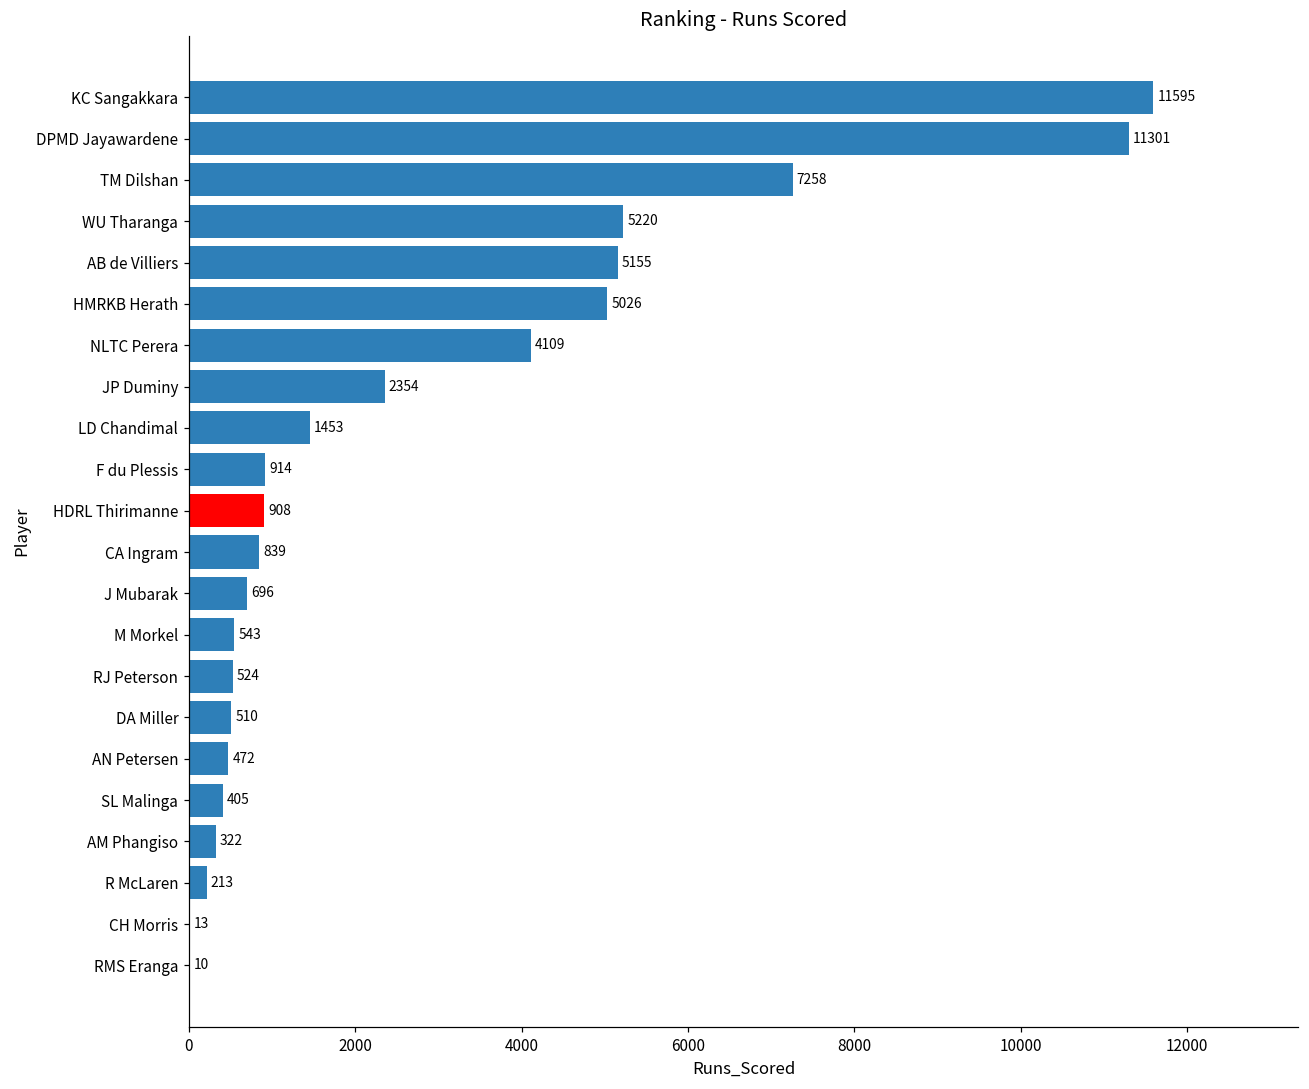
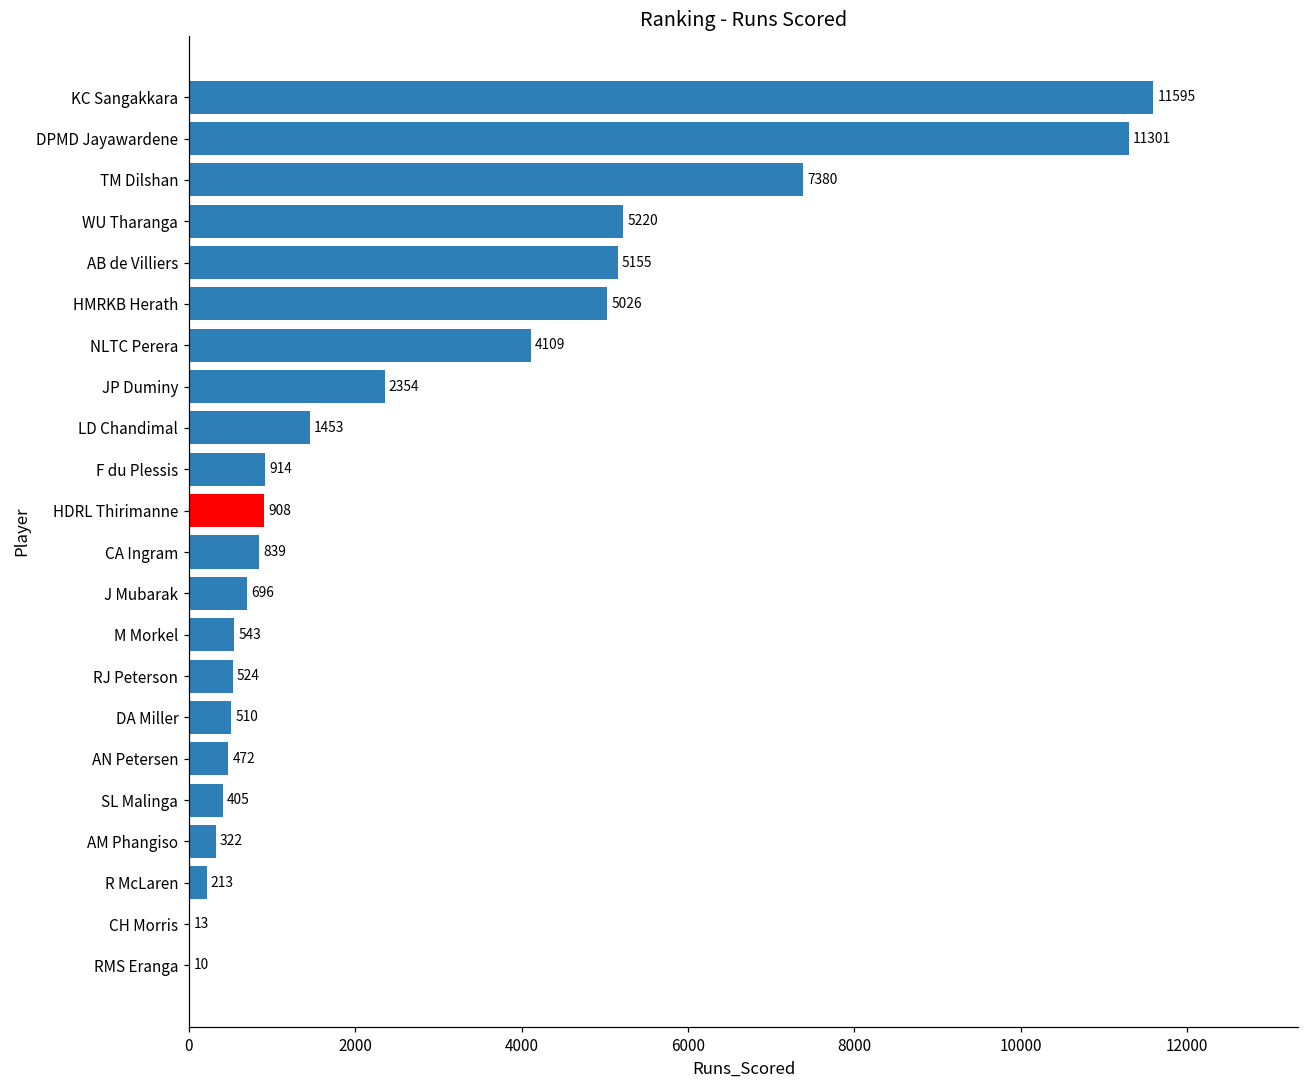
  {
    "KC Sangakkara": 11595,
    "DPMD Jayawardene": 11301,
-   "TM Dilshan": 7258,
+   "TM Dilshan": 7380,
    "WU Tharanga": 5220,
    "AB de Villiers": 5155,
    "HMRKB Herath": 5026,
    "NLTC Perera": 4109,
    "JP Duminy": 2354,
    "LD Chandimal": 1453,
    "F du Plessis": 914,
    "HDRL Thirimanne": 908,
    "CA Ingram": 839,
    "J Mubarak": 696,
    "M Morkel": 543,
    "RJ Peterson": 524,
    "DA Miller": 510,
    "AN Petersen": 472,
    "SL Malinga": 405,
    "AM Phangiso": 322,
    "R McLaren": 213,
    "CH Morris": 13,
    "RMS Eranga": 10
  }
